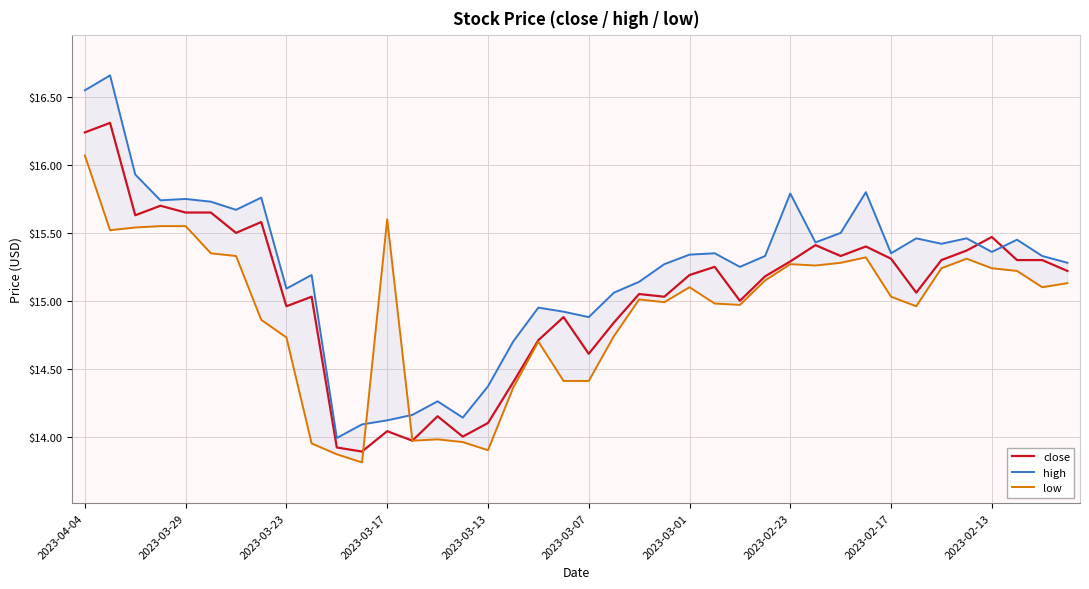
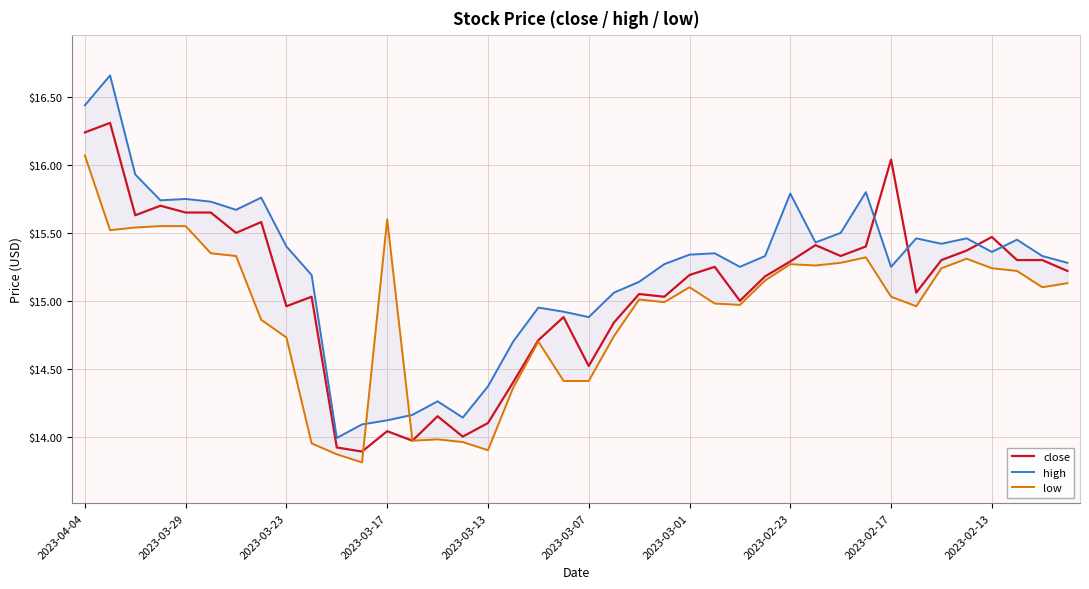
  {
    "close": {
      "2023-04-04": "$16.24",
      "2023-03-29": "$15.65",
      "2023-03-23": "$14.96",
      "2023-03-17": "$14.04",
      "2023-03-13": "$14.10",
-     "2023-03-07": "$14.61",
+     "2023-03-07": "$14.52",
      "2023-03-01": "$15.19",
      "2023-02-23": "$15.29",
-     "2023-02-17": "$15.31",
+     "2023-02-17": "$16.04",
      "2023-02-13": "$15.47"
    },
    "high": {
-     "2023-04-04": "$16.55",
-     "2023-03-23": "$15.09",
+     "2023-04-04": "$16.44",
+     "2023-03-23": "$15.40",
      "2023-03-17": "$14.12",
-     "2023-02-17": "$15.35"
+     "2023-02-17": "$15.25"
    },
    "low": {
      "2023-04-04": "$16.07",
      "2023-03-29": "$15.55",
      "2023-03-23": "$14.73",
      "2023-03-13": "$13.90",
      "2023-03-07": "$14.41",
      "2023-03-01": "$15.10",
      "2023-02-23": "$15.27",
      "2023-02-17": "$15.03",
      "2023-02-13": "$15.24"
    }
  }
